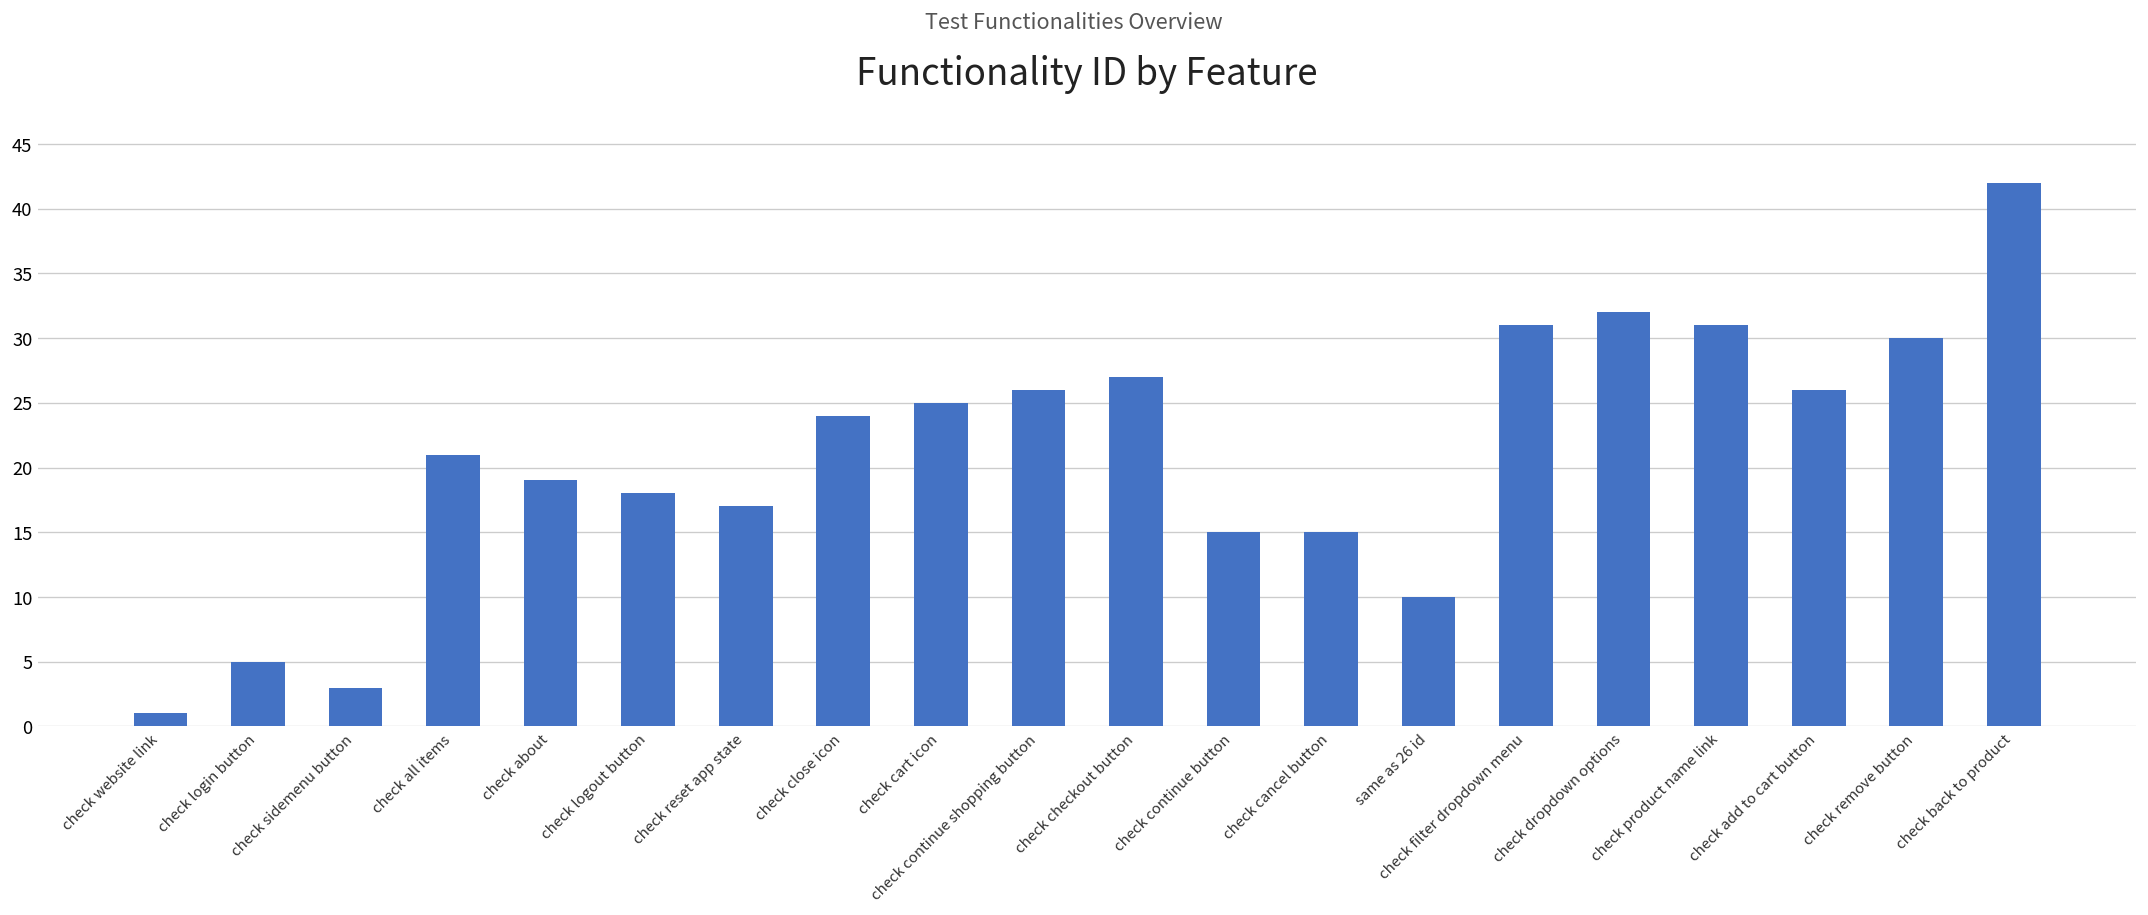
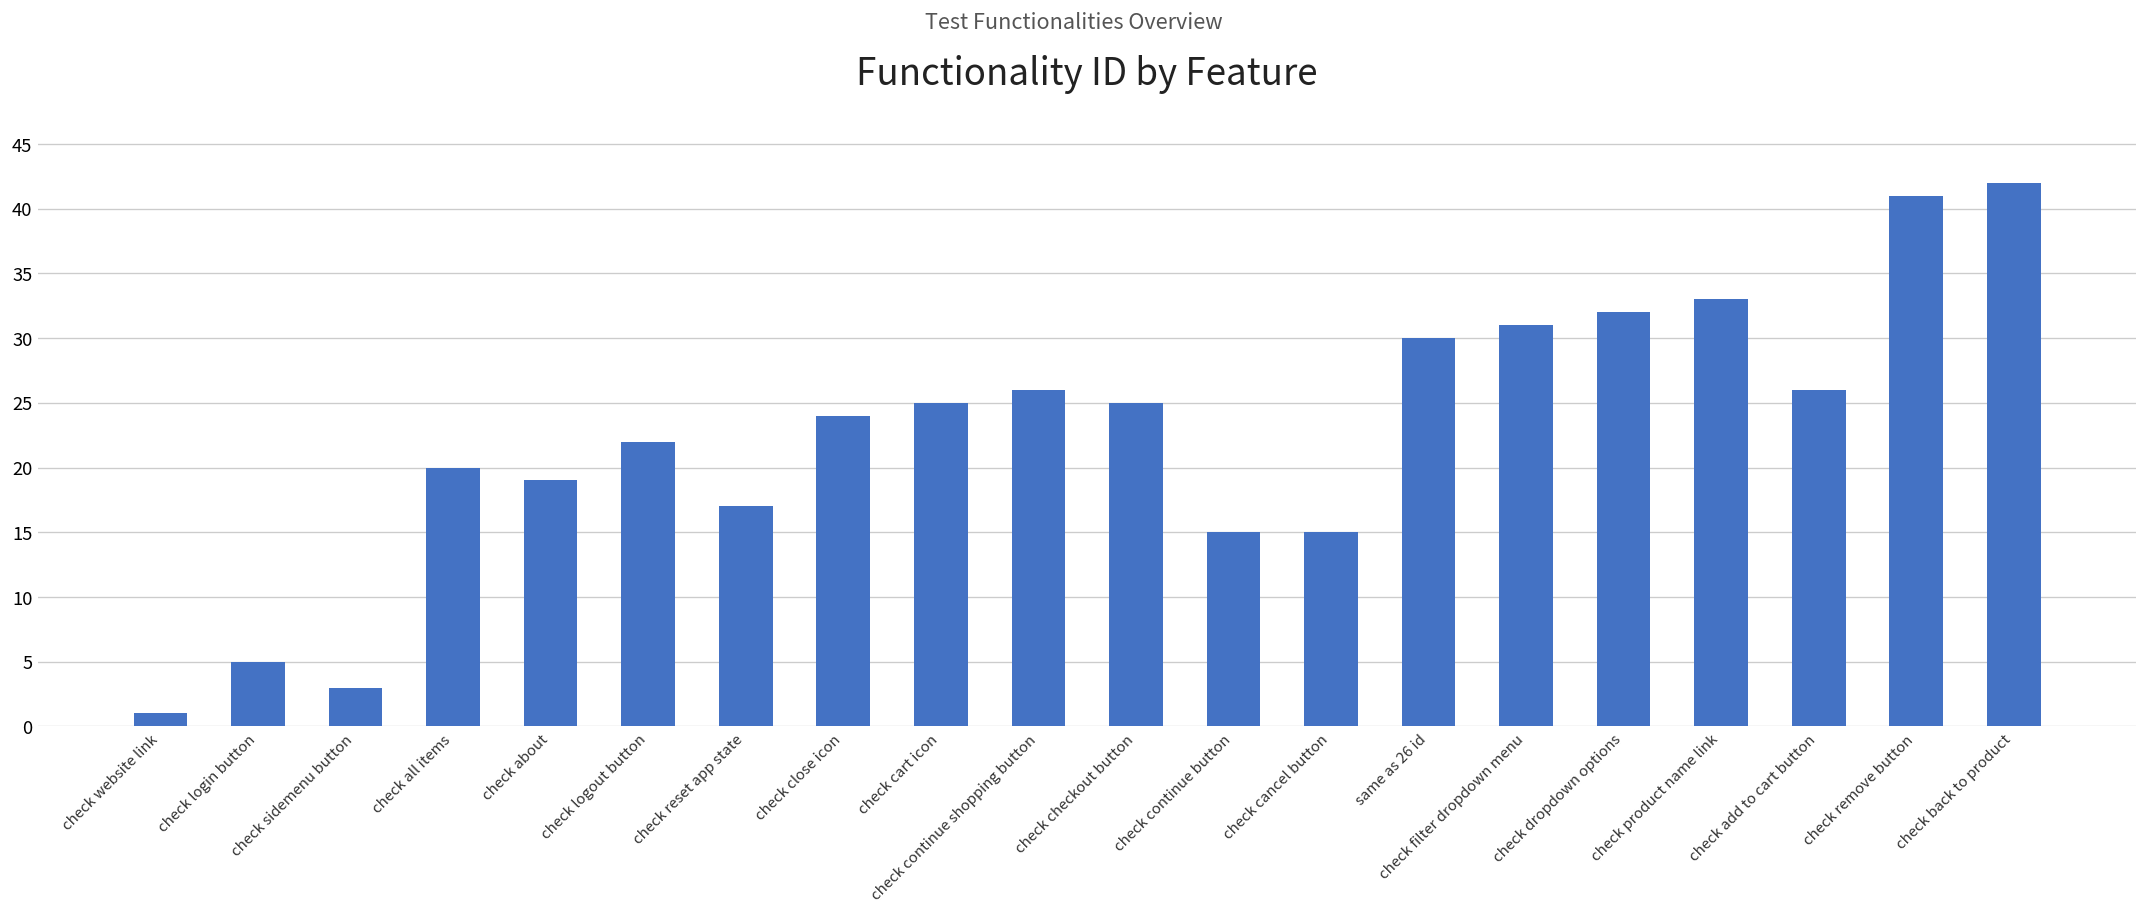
  {
    "check website link": 1,
    "check login button": 5,
    "check sidemenu button": 3,
-   "check all items": 21,
+   "check all items": 20,
    "check about": 19,
-   "check logout button": 18,
+   "check logout button": 22,
    "check reset app state": 17,
    "check close icon": 24,
    "check cart icon": 25,
    "check continue shopping button": 26,
-   "check checkout button": 27,
+   "check checkout button": 25,
    "check continue button": 15,
    "check cancel button": 15,
-   "same as 26 id": 10,
+   "same as 26 id": 30,
    "check filter dropdown menu": 31,
    "check dropdown options": 32,
-   "check product name link": 31,
+   "check product name link": 33,
    "check add to cart button": 26,
-   "check remove button": 30,
+   "check remove button": 41,
    "check back to product": 42
  }
